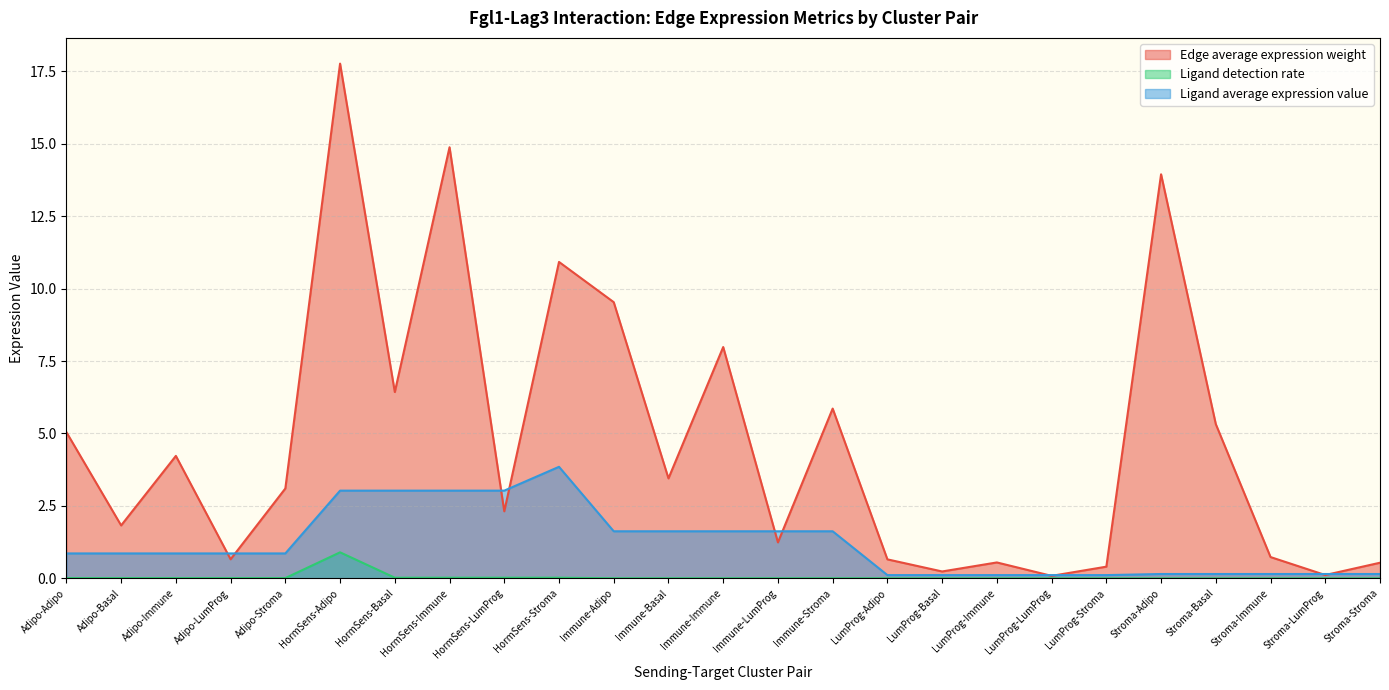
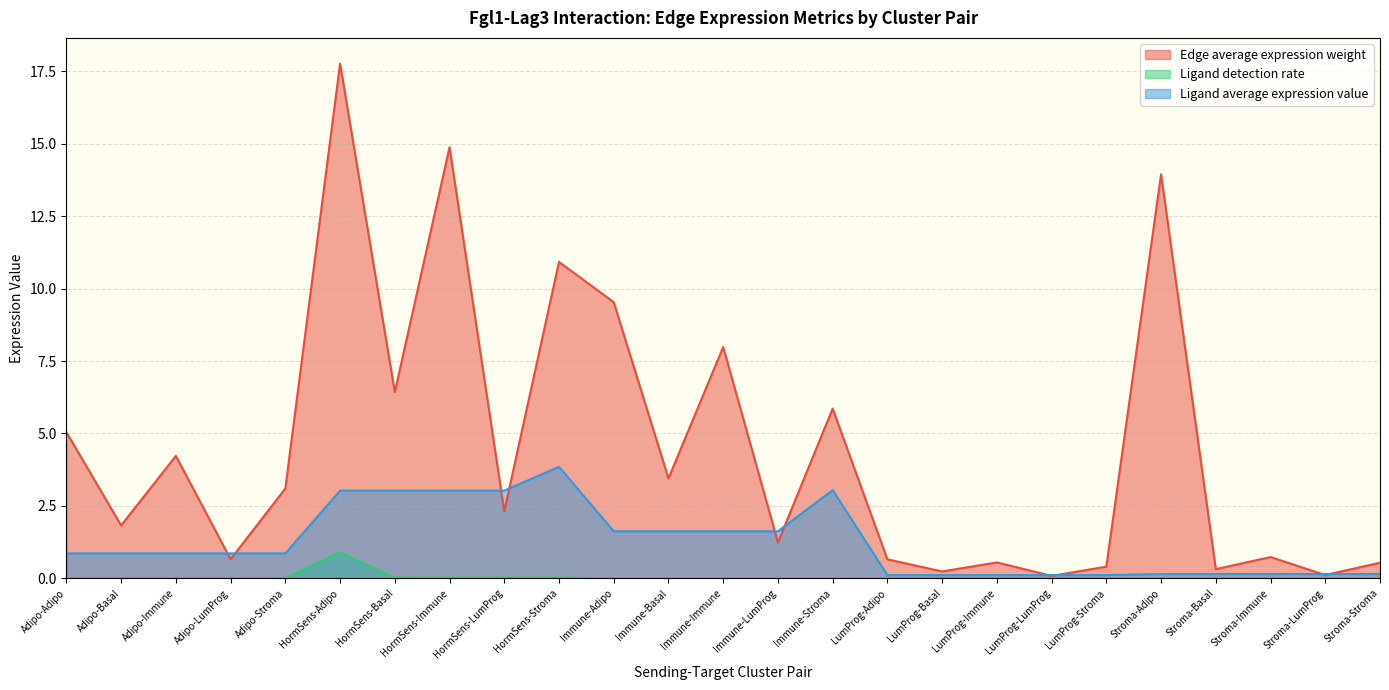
  {
    "Edge average expression weight": {
      "Adipo-Adipo": 5.0,
      "Adipo-Basal": 1.8,
      "Adipo-Immune": 4.2,
      "Adipo-LumProg": 0.7,
      "Adipo-Stroma": 3.1,
      "HormSens-Adipo": 17.8,
      "HormSens-Basal": 6.4,
      "HormSens-Immune": 14.9,
      "HormSens-LumProg": 2.3,
      "HormSens-Stroma": 10.9,
      "Immune-Adipo": 9.5,
      "Immune-Basal": 3.4,
      "Immune-Immune": 8.0,
      "Immune-LumProg": 1.2,
      "Immune-Stroma": 5.9,
      "LumProg-Adipo": 0.7,
      "LumProg-Basal": 0.2,
      "LumProg-Immune": 0.5,
      "LumProg-Stroma": 0.4,
      "Stroma-Adipo": 13.9,
-     "Stroma-Basal": 5.3,
+     "Stroma-Basal": 0.3,
      "Stroma-Immune": 0.7,
      "Stroma-Stroma": 0.5
    },
    "Ligand detection rate": {
      "Adipo-Adipo": 0.0,
      "Adipo-Basal": 0.0,
      "Adipo-Immune": 0.0,
      "Adipo-LumProg": 0.0,
      "Adipo-Stroma": 0.0,
      "HormSens-Adipo": 0.9,
      "HormSens-Basal": 0.0,
      "HormSens-Immune": 0.0,
      "HormSens-LumProg": 0.0,
      "HormSens-Stroma": 0.0,
      "Immune-Adipo": 0.0,
      "Immune-Basal": 0.0,
      "Immune-Immune": 0.0,
      "Immune-LumProg": 0.0,
      "Immune-Stroma": 0.0,
      "LumProg-Adipo": 0.0,
      "LumProg-Basal": 0.0,
      "LumProg-Immune": 0.0,
      "LumProg-Stroma": 0.0,
      "Stroma-Adipo": 0.0,
      "Stroma-Basal": 0.0,
      "Stroma-Immune": 0.0,
      "Stroma-LumProg": 0.0,
      "Stroma-Stroma": 0.0
    },
    "Ligand average expression value": {
      "Adipo-Adipo": 0.9,
      "Adipo-Basal": 0.9,
      "Adipo-Immune": 0.9,
      "Adipo-LumProg": 0.9,
      "Adipo-Stroma": 0.9,
      "HormSens-Adipo": 3.0,
      "HormSens-Basal": 3.0,
      "HormSens-Immune": 3.0,
      "HormSens-LumProg": 3.0,
      "HormSens-Stroma": 3.8,
      "Immune-Adipo": 1.6,
      "Immune-Basal": 1.6,
      "Immune-Immune": 1.6,
      "Immune-LumProg": 1.6,
-     "Immune-Stroma": 1.6,
+     "Immune-Stroma": 3.0,
      "LumProg-Adipo": 0.1,
      "LumProg-Basal": 0.1,
      "LumProg-Immune": 0.1,
      "LumProg-Stroma": 0.1,
      "Stroma-Adipo": 0.1,
      "Stroma-Basal": 0.1,
      "Stroma-Immune": 0.1,
      "Stroma-Stroma": 0.1
    }
  }
